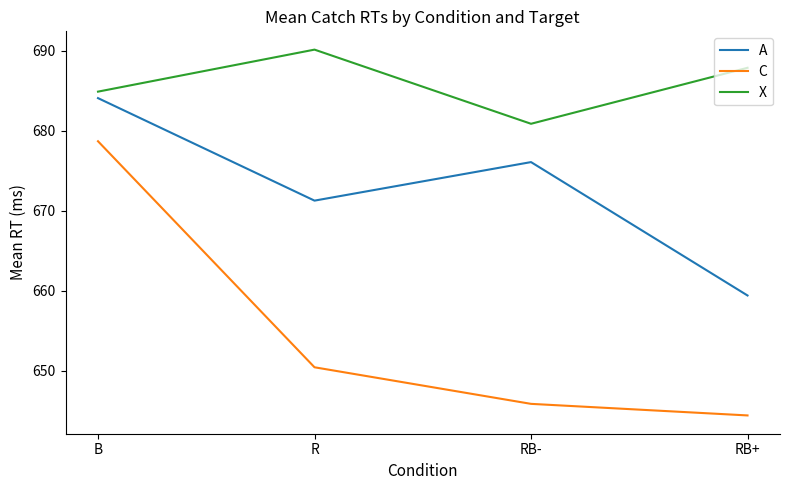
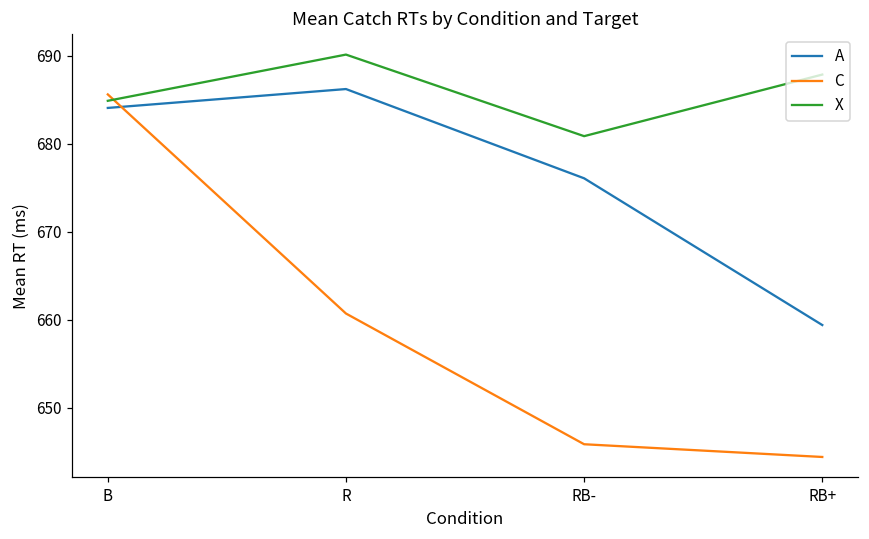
  {
    "A": {
      "B": 684,
-     "R": 671,
+     "R": 686,
      "RB-": 676,
      "RB+": 659
    },
    "C": {
-     "B": 679,
-     "R": 650,
+     "B": 686,
+     "R": 661,
      "RB-": 646,
      "RB+": 644
    },
    "X": {
      "B": 685,
      "R": 690,
      "RB-": 681
    }
  }
